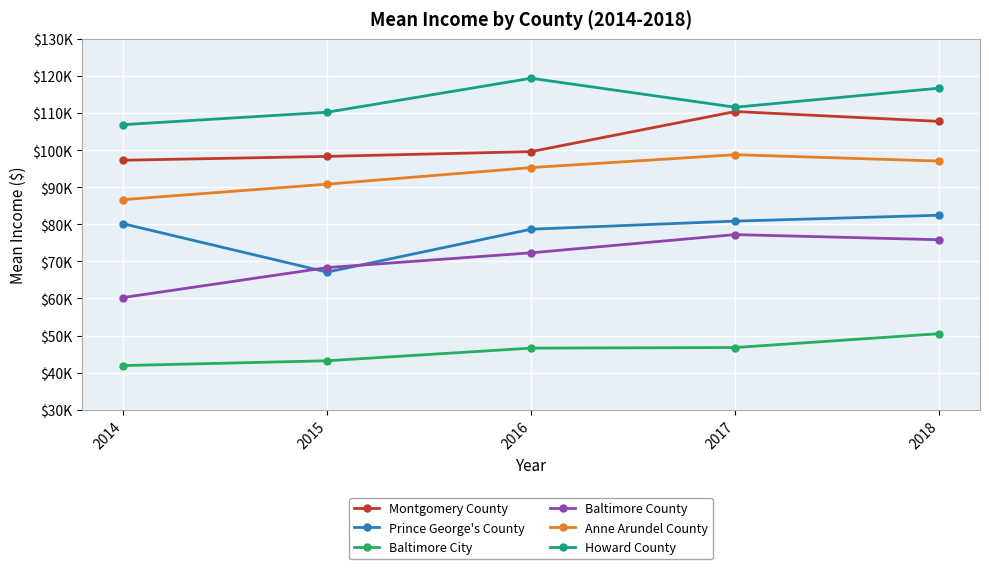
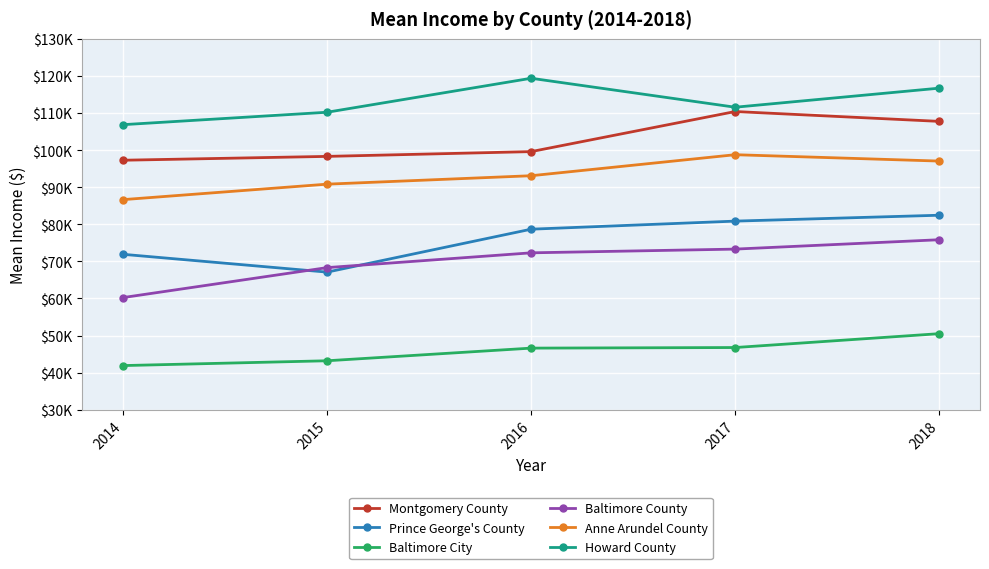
  {
    "Montgomery County": {
      "2014": "$97000",
      "2015": "$98000",
      "2016": "$100000",
      "2017": "$110000",
      "2018": "$108000"
    },
    "Prince George's County": {
-     "2014": "$80000",
+     "2014": "$72000",
      "2015": "$67000",
      "2016": "$79000",
      "2017": "$81000",
      "2018": "$82000"
    },
    "Baltimore County": {
      "2014": "$60000",
      "2015": "$68000",
      "2016": "$72000",
-     "2017": "$77000",
+     "2017": "$73000",
      "2018": "$76000"
    },
    "Anne Arundel County": {
      "2014": "$87000",
      "2015": "$91000",
-     "2016": "$95000",
+     "2016": "$93000",
      "2017": "$99000",
      "2018": "$97000"
    }
  }
